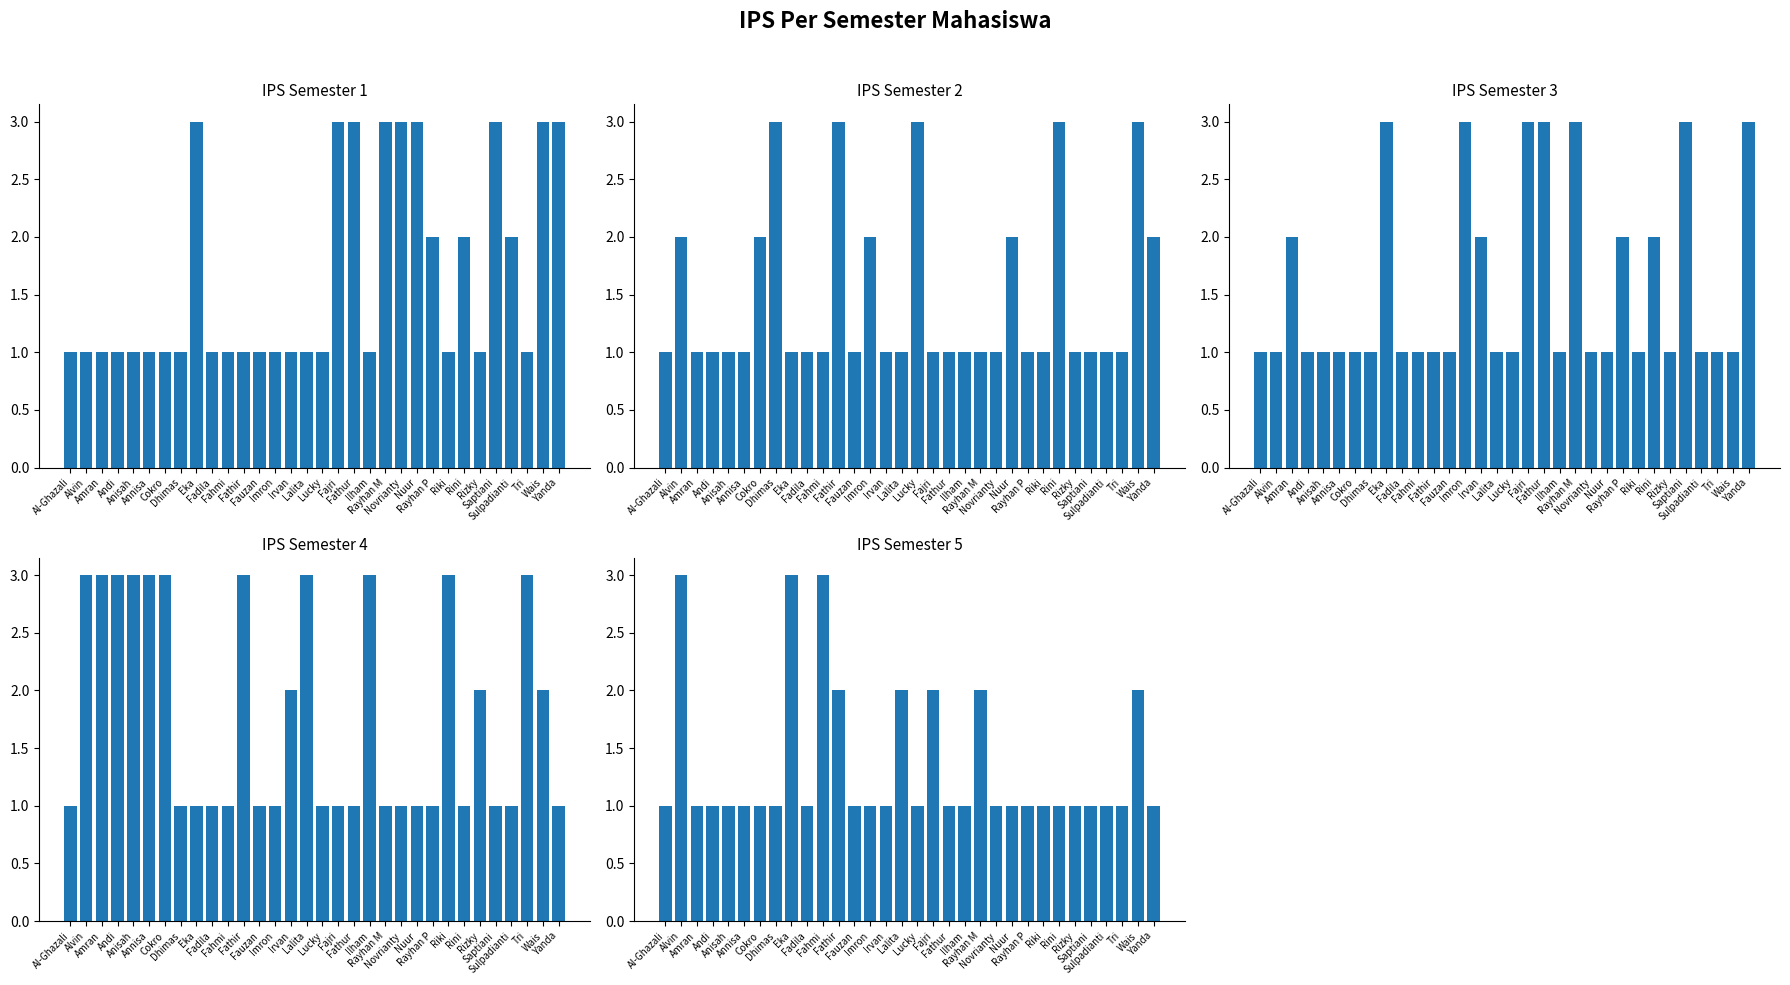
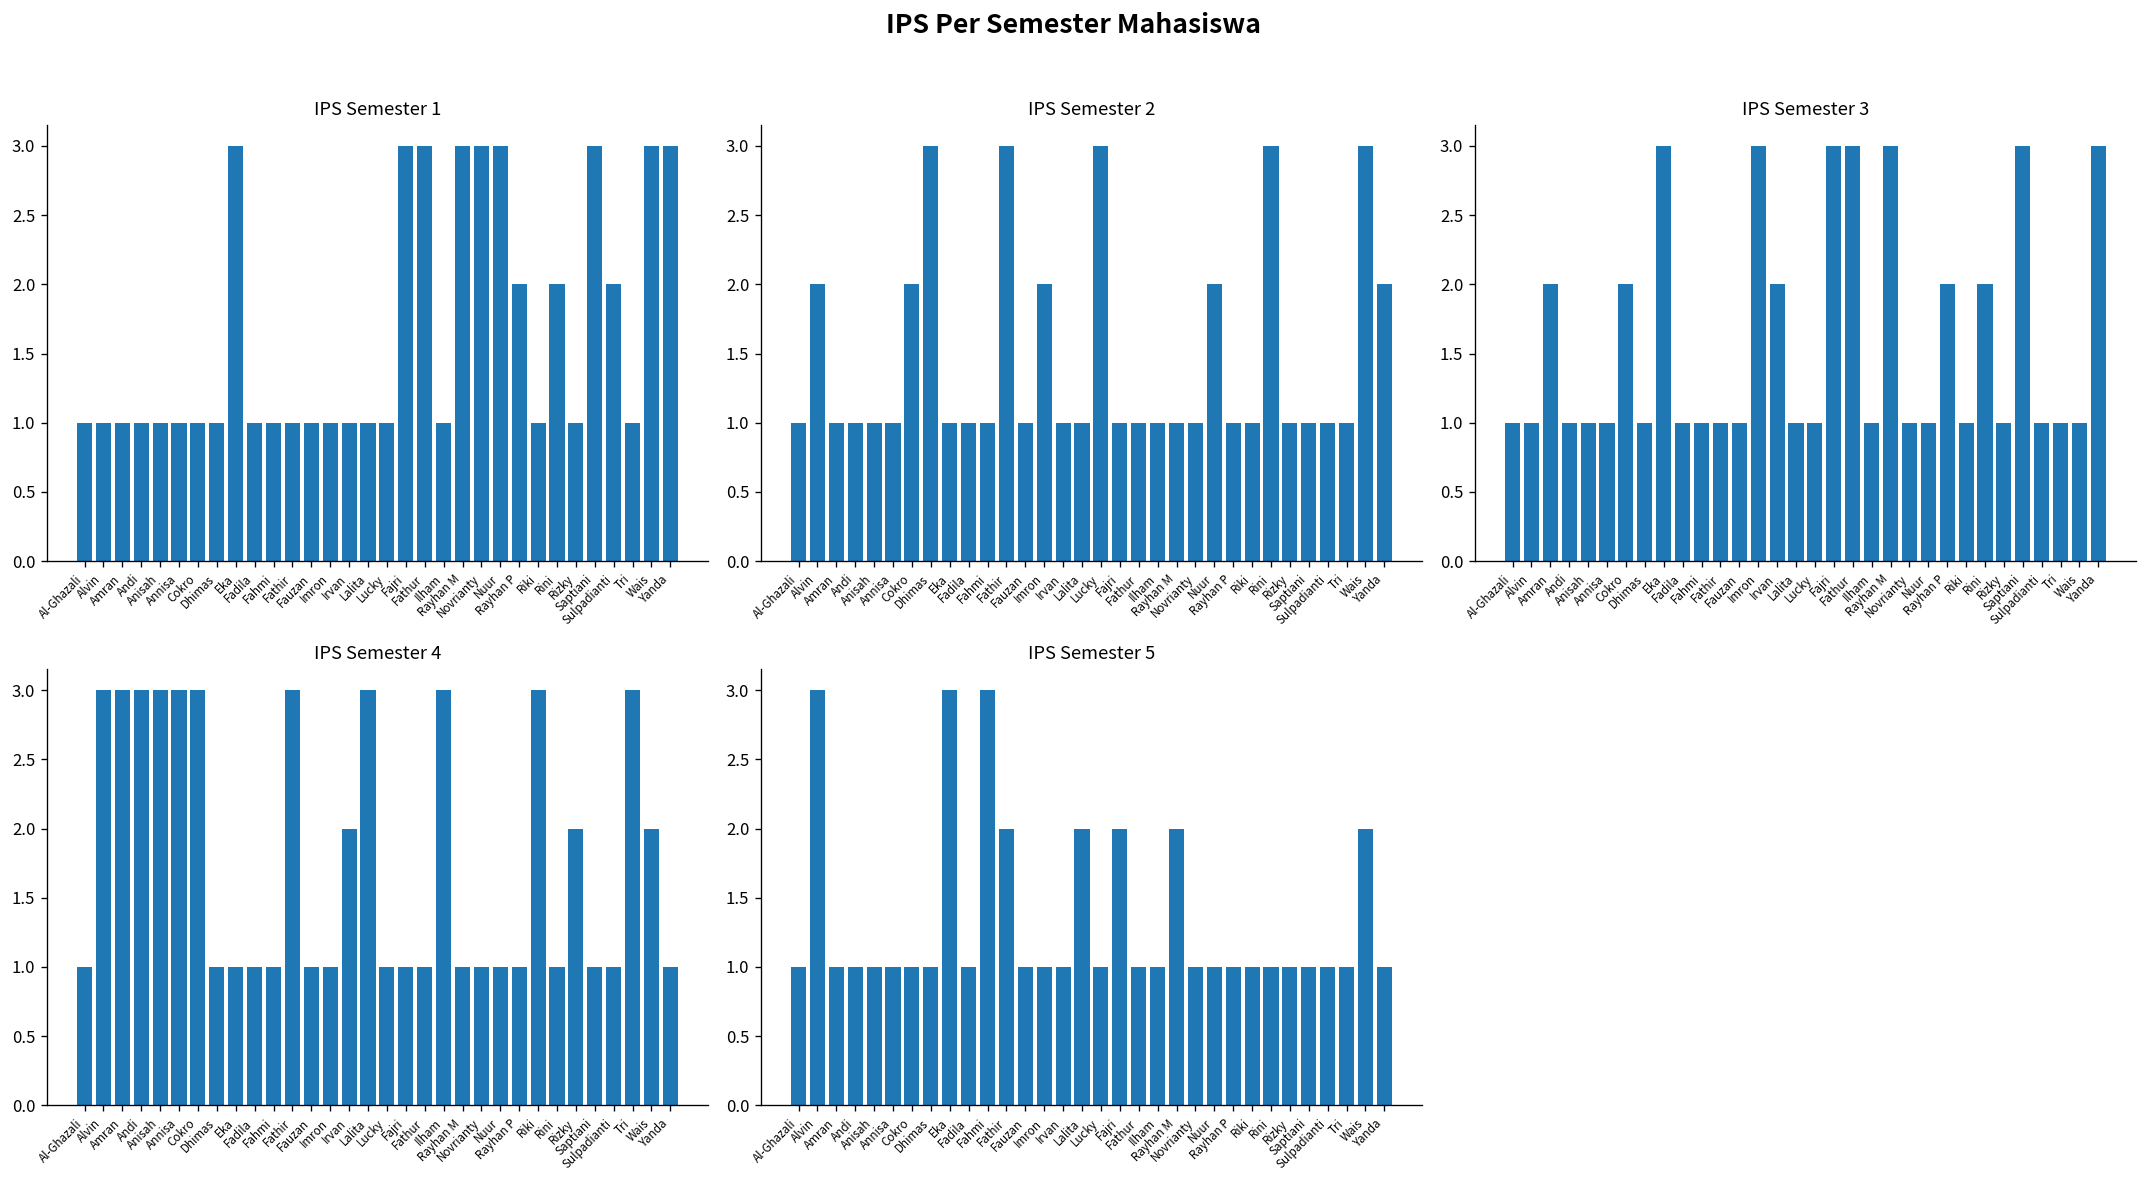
  {
    "IPS Semester 1": {
      "Al-Ghazali": 1.00,
      "Alvin": 1.00,
      "Amran": 1.00,
      "Andi": 1.00,
      "Anisah": 1.00,
      "Annisa": 1.00,
      "Cokro": 1.00,
      "Dhimas": 1.00,
      "Eka": 3.00,
      "Fadila": 1.00,
      "Fahmi": 1.00,
      "Fathir": 1.00,
      "Fauzan": 1.00,
      "Imron": 1.00,
      "Irvan": 1.00,
      "Lalita": 1.00,
      "Lucky": 1.00,
      "Fajri": 3.00,
      "Fathur": 3.00,
      "Ilham": 1.00,
      "Rayhan M": 3.00,
      "Novrianty": 3.00,
      "Nuur": 3.00,
      "Rayhan P": 2.00,
      "Riki": 1.00,
      "Rini": 2.00,
      "Rizky": 1.00,
      "Saptiani": 3.00,
      "Sulpadianti": 2.00,
      "Tri": 1.00,
      "Wais": 3.00,
      "Yanda": 3.00
    },
    "IPS Semester 2": {
      "Al-Ghazali": 1.00,
      "Alvin": 2.00,
      "Amran": 1.00,
      "Andi": 1.00,
      "Anisah": 1.00,
      "Annisa": 1.00,
      "Cokro": 2.00,
      "Dhimas": 3.00,
      "Eka": 1.00,
      "Fadila": 1.00,
      "Fahmi": 1.00,
      "Fathir": 3.00,
      "Fauzan": 1.00,
      "Imron": 2.00,
      "Irvan": 1.00,
      "Lalita": 1.00,
      "Lucky": 3.00,
      "Fajri": 1.00,
      "Fathur": 1.00,
      "Ilham": 1.00,
      "Rayhan M": 1.00,
      "Novrianty": 1.00,
      "Nuur": 2.00,
      "Rayhan P": 1.00,
      "Riki": 1.00,
      "Rini": 3.00,
      "Rizky": 1.00,
      "Saptiani": 1.00,
      "Sulpadianti": 1.00,
      "Tri": 1.00,
      "Wais": 3.00,
      "Yanda": 2.00
    },
    "IPS Semester 3": {
      "Al-Ghazali": 1,
      "Alvin": 1,
      "Amran": 2,
      "Andi": 1,
      "Anisah": 1,
      "Annisa": 1,
-     "Cokro": 1,
+     "Cokro": 2,
      "Dhimas": 1,
      "Eka": 3,
      "Fadila": 1,
      "Fahmi": 1,
      "Fathir": 1,
      "Fauzan": 1,
      "Imron": 3,
      "Irvan": 2,
      "Lalita": 1,
      "Lucky": 1,
      "Fajri": 3,
      "Fathur": 3,
      "Ilham": 1,
      "Rayhan M": 3,
      "Novrianty": 1,
      "Nuur": 1,
      "Rayhan P": 2,
      "Riki": 1,
      "Rini": 2,
      "Rizky": 1,
      "Saptiani": 3,
      "Sulpadianti": 1,
      "Tri": 1,
      "Wais": 1,
      "Yanda": 3
    },
    "IPS Semester 4": {
      "Al-Ghazali": 1.00,
      "Alvin": 3.00,
      "Amran": 3.00,
      "Andi": 3.00,
      "Anisah": 3.00,
      "Annisa": 3.00,
      "Cokro": 3.00,
      "Dhimas": 1.00,
      "Eka": 1.00,
      "Fadila": 1.00,
      "Fahmi": 1.00,
      "Fathir": 3.00,
      "Fauzan": 1.00,
      "Imron": 1.00,
      "Irvan": 2.00,
      "Lalita": 3.00,
      "Lucky": 1.00,
      "Fajri": 1.00,
      "Fathur": 1.00,
      "Ilham": 3.00,
      "Rayhan M": 1.00,
      "Novrianty": 1.00,
      "Nuur": 1.00,
      "Rayhan P": 1.00,
      "Riki": 3.00,
      "Rini": 1.00,
      "Rizky": 2.00,
      "Saptiani": 1.00,
      "Sulpadianti": 1.00,
      "Tri": 3.00,
      "Wais": 2.00,
      "Yanda": 1.00
    },
    "IPS Semester 5": {
      "Al-Ghazali": 1.00,
      "Alvin": 3.00,
      "Amran": 1.00,
      "Andi": 1.00,
      "Anisah": 1.00,
      "Annisa": 1.00,
      "Cokro": 1.00,
      "Dhimas": 1.00,
      "Eka": 3.00,
      "Fadila": 1.00,
      "Fahmi": 3.00,
      "Fathir": 2.00,
      "Fauzan": 1.00,
      "Imron": 1.00,
      "Irvan": 1.00,
      "Lalita": 2.00,
      "Lucky": 1.00,
      "Fajri": 2.00,
      "Fathur": 1.00,
      "Ilham": 1.00,
      "Rayhan M": 2.00,
      "Novrianty": 1.00,
      "Nuur": 1.00,
      "Rayhan P": 1.00,
      "Riki": 1.00,
      "Rini": 1.00,
      "Rizky": 1.00,
      "Saptiani": 1.00,
      "Sulpadianti": 1.00,
      "Tri": 1.00,
      "Wais": 2.00,
      "Yanda": 1.00
    }
  }
